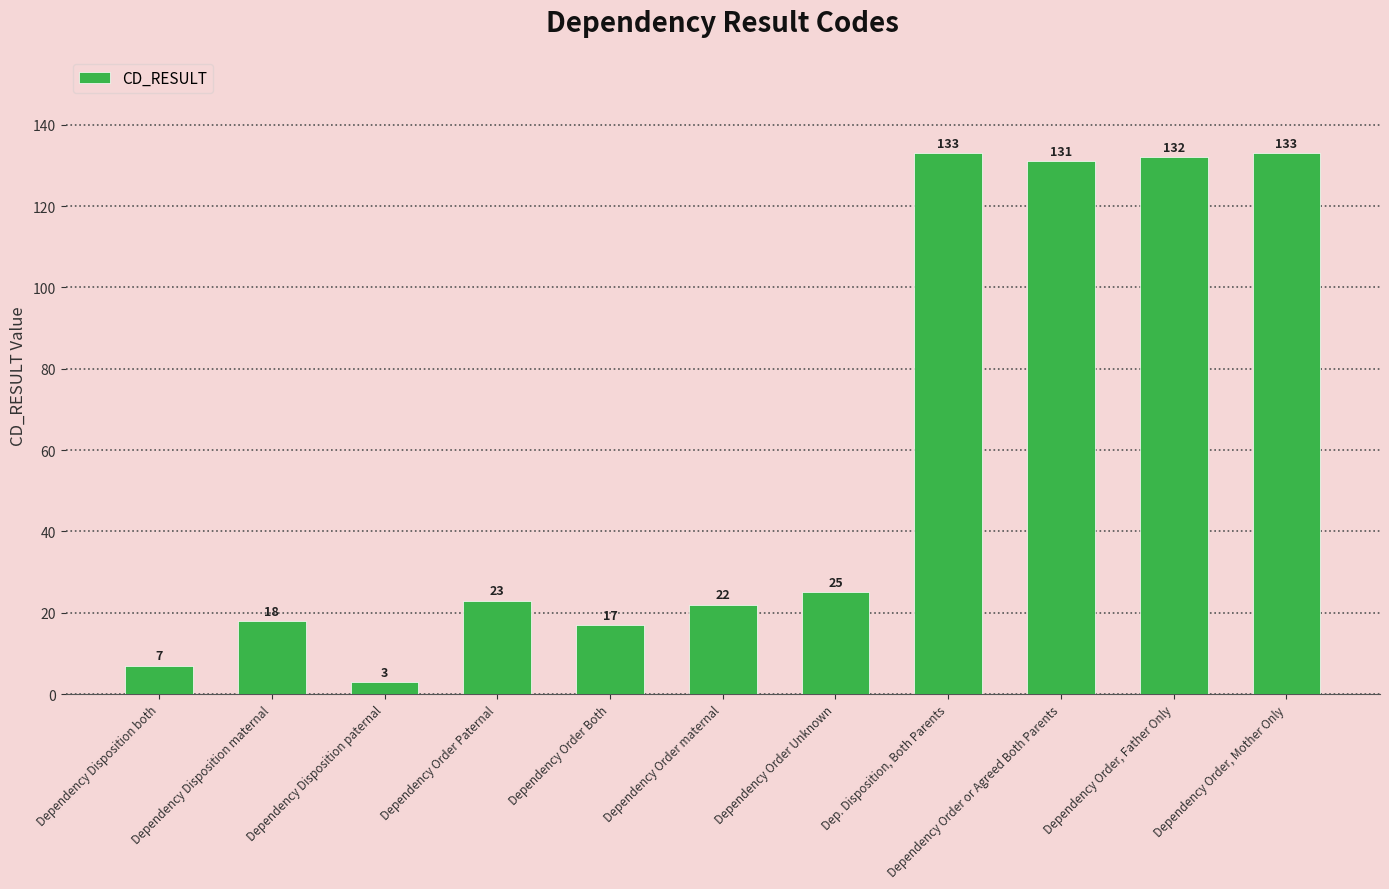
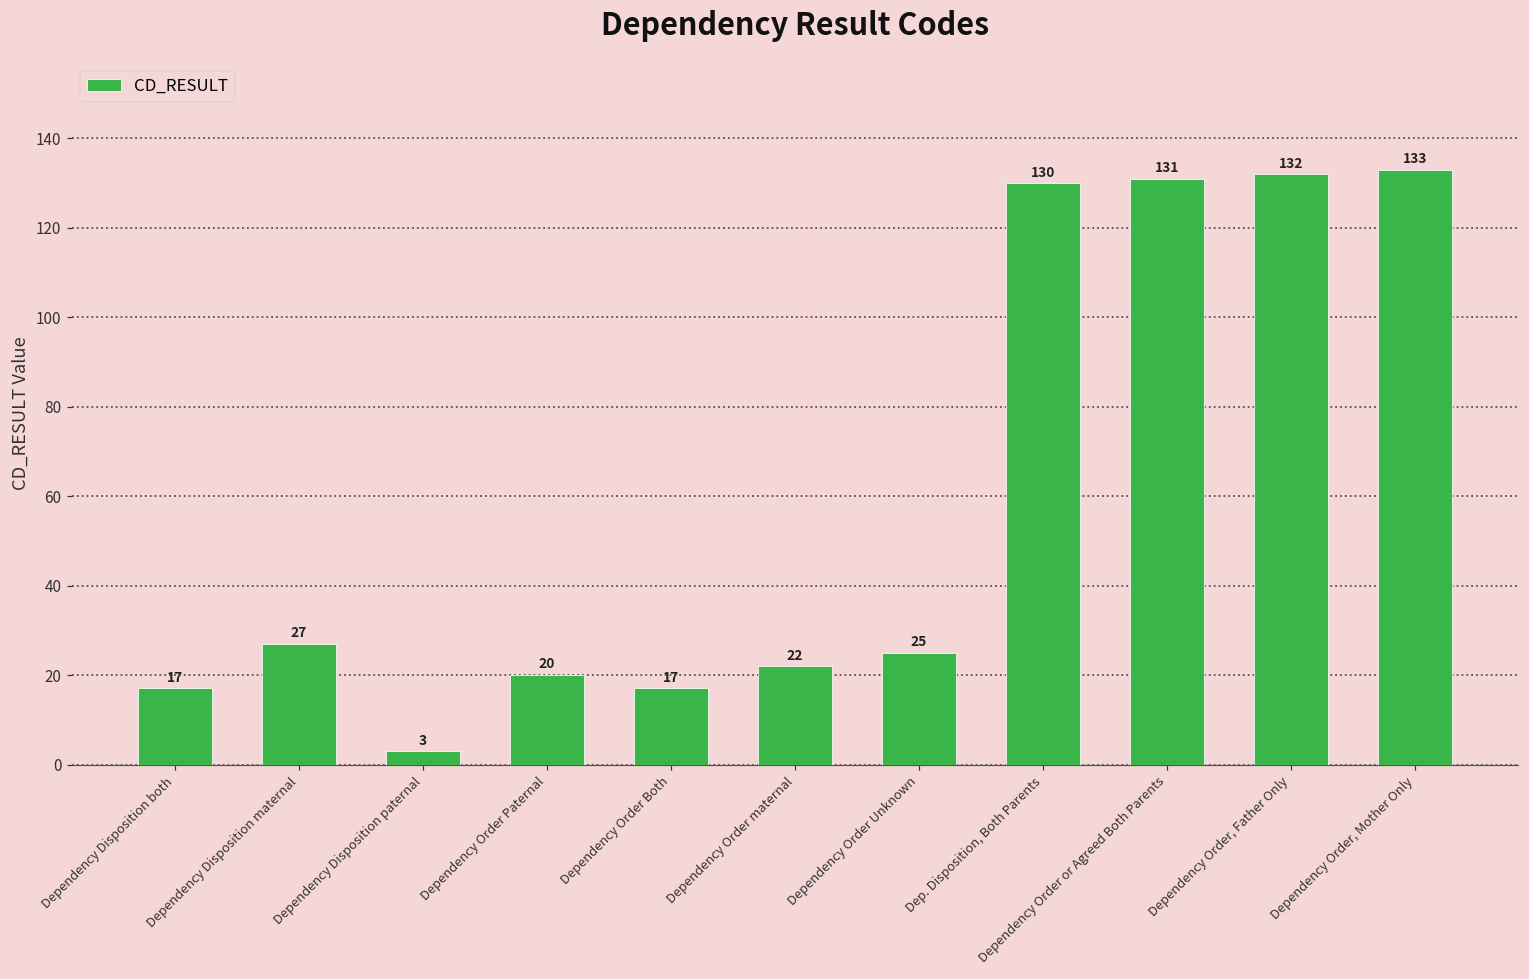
  {
-   "Dependency Disposition both": 7,
-   "Dependency Disposition maternal": 18,
+   "Dependency Disposition both": 17,
+   "Dependency Disposition maternal": 27,
    "Dependency Disposition paternal": 3,
-   "Dependency Order Paternal": 23,
+   "Dependency Order Paternal": 20,
    "Dependency Order Both": 17,
    "Dependency Order maternal": 22,
    "Dependency Order Unknown": 25,
-   "Dep. Disposition, Both Parents": 133,
+   "Dep. Disposition, Both Parents": 130,
    "Dependency Order or Agreed Both Parents": 131,
    "Dependency Order, Father Only": 132,
    "Dependency Order, Mother Only": 133
  }
